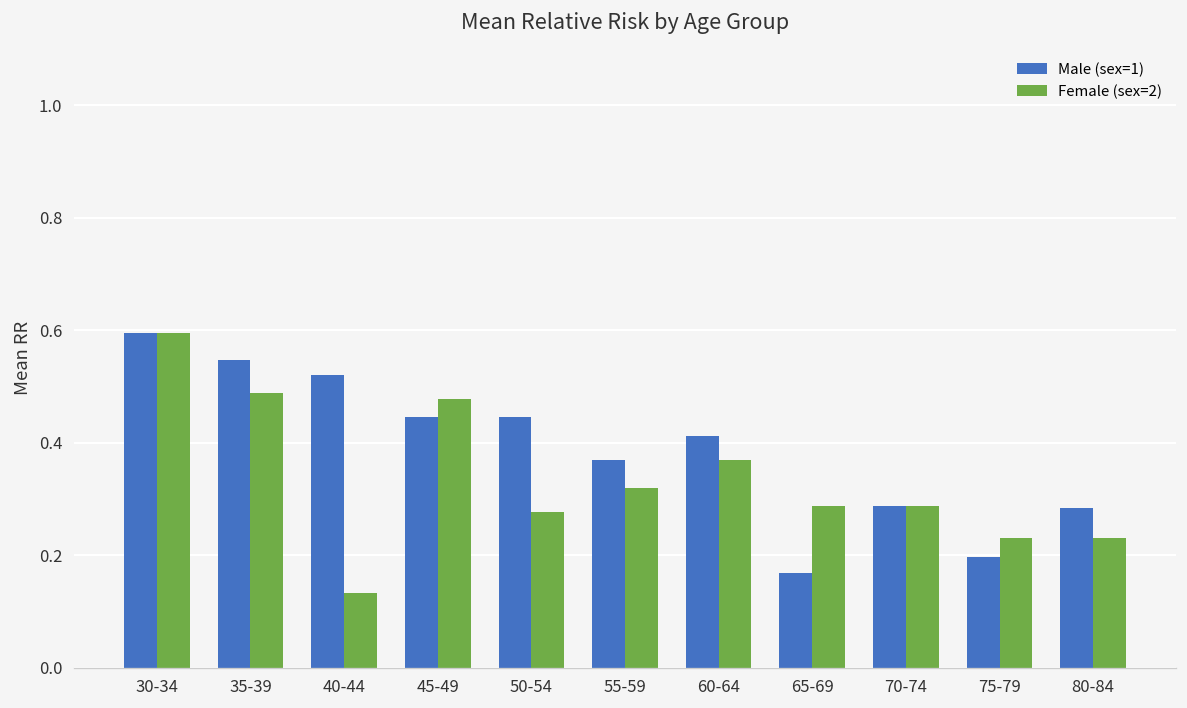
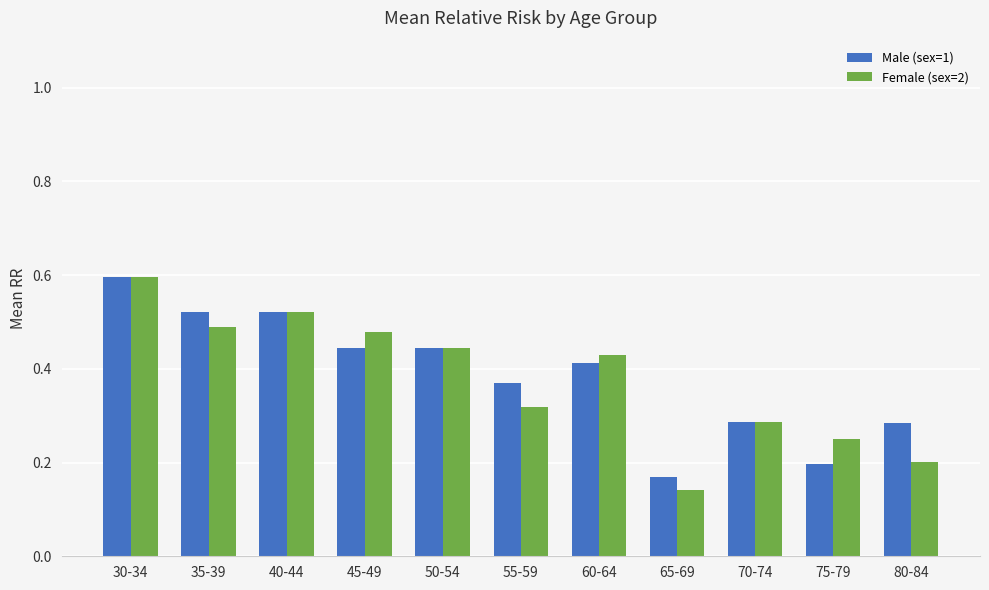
  {
    "Male (sex=1)": {
      "30-34": 0.60,
-     "35-39": 0.55,
+     "35-39": 0.52,
      "40-44": 0.52,
      "45-49": 0.44,
      "50-54": 0.44,
      "55-59": 0.37,
      "60-64": 0.41,
      "65-69": 0.17,
      "70-74": 0.29,
      "75-79": 0.20,
      "80-84": 0.28
    },
    "Female (sex=2)": {
      "30-34": 0.60,
      "35-39": 0.49,
-     "40-44": 0.13,
+     "40-44": 0.52,
      "45-49": 0.48,
-     "50-54": 0.28,
+     "50-54": 0.44,
      "55-59": 0.32,
-     "60-64": 0.37,
-     "65-69": 0.29,
+     "60-64": 0.43,
+     "65-69": 0.14,
      "70-74": 0.29,
-     "75-79": 0.23,
-     "80-84": 0.23
+     "75-79": 0.25,
+     "80-84": 0.20
    }
  }
